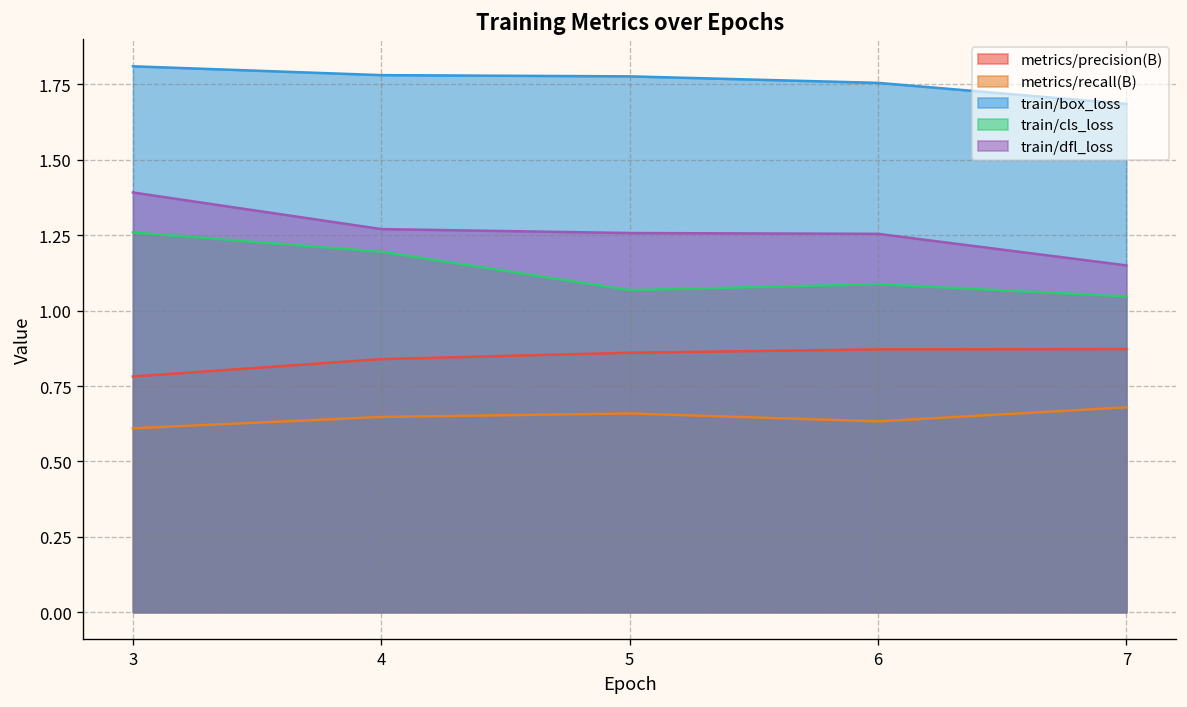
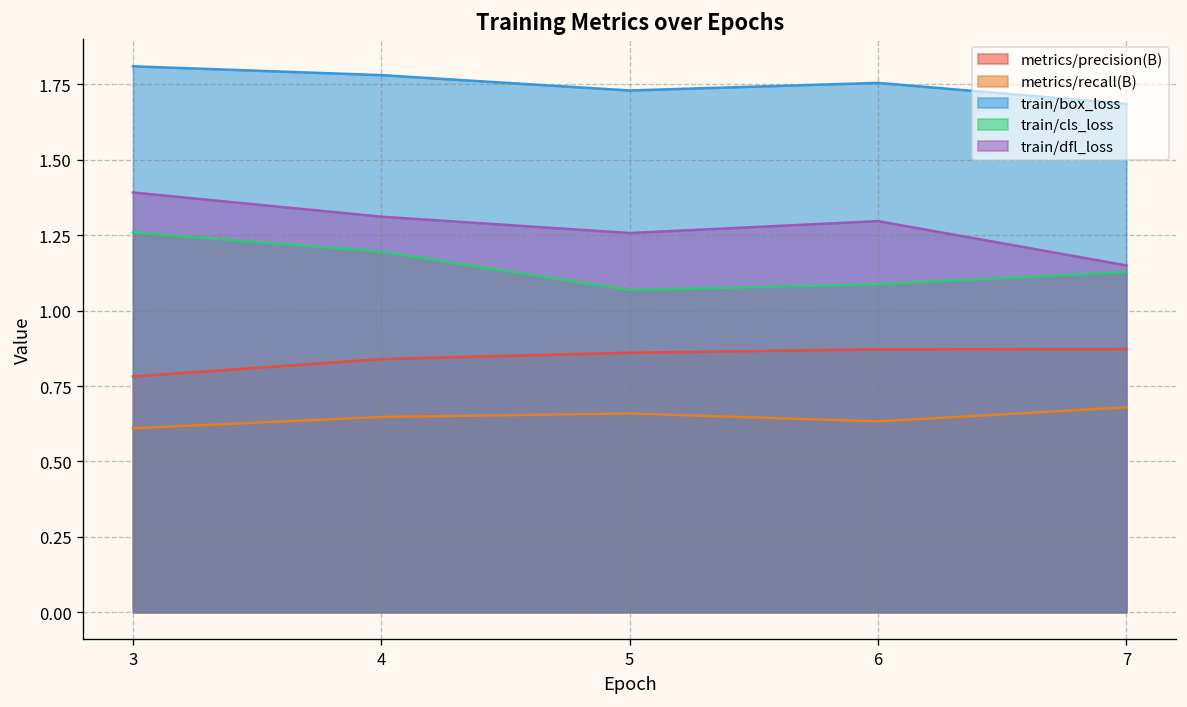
  {
    "train/box_loss": {
      "3": 1.81,
      "4": 1.78,
-     "5": 1.78,
+     "5": 1.73,
      "6": 1.76
    },
    "train/cls_loss": {
      "3": 1.26,
      "4": 1.20,
      "5": 1.07,
      "6": 1.09,
-     "7": 1.05
+     "7": 1.13
    },
    "train/dfl_loss": {
      "3": 1.39,
-     "4": 1.27,
+     "4": 1.31,
      "5": 1.26,
-     "6": 1.25,
+     "6": 1.30,
      "7": 1.15
    }
  }
